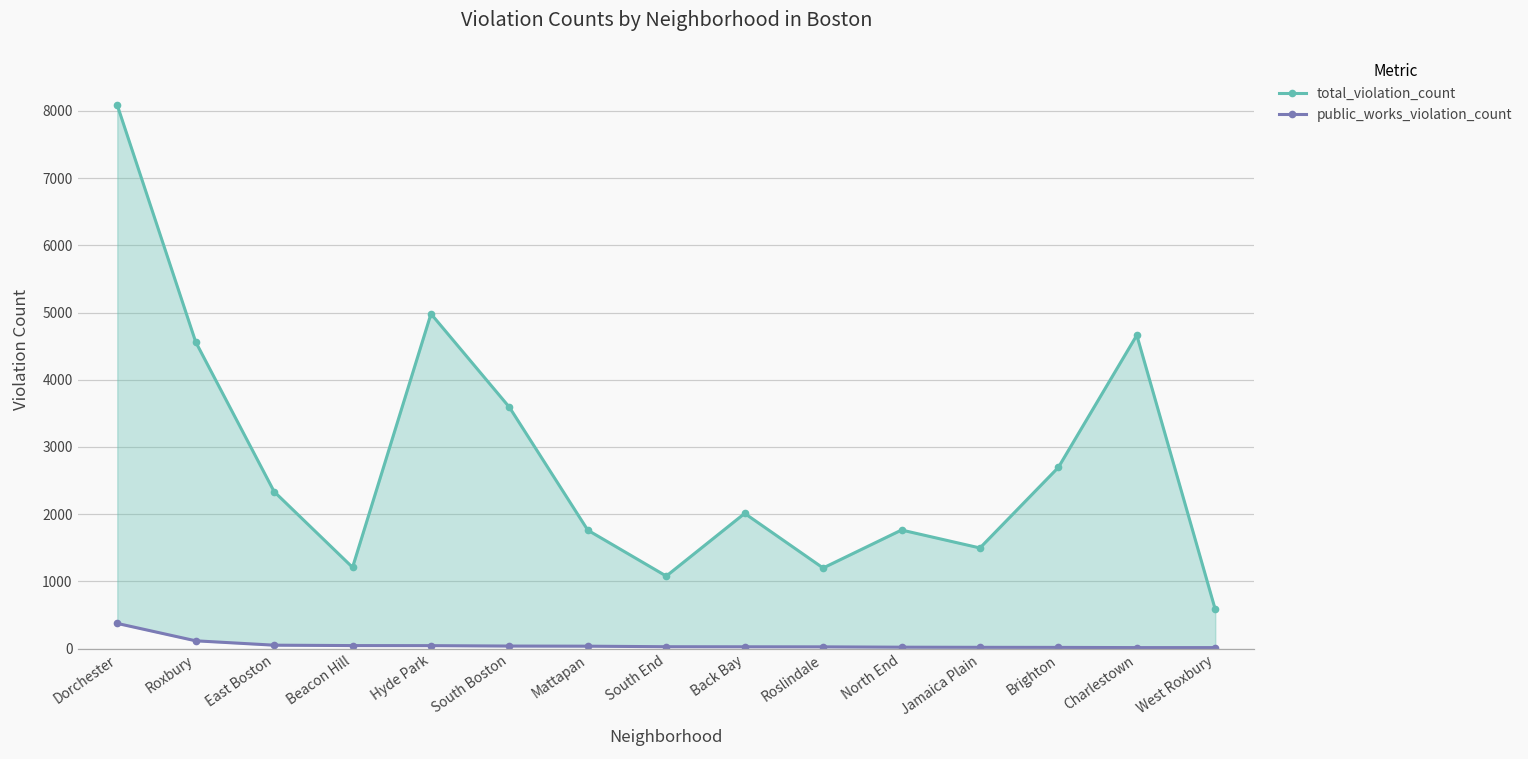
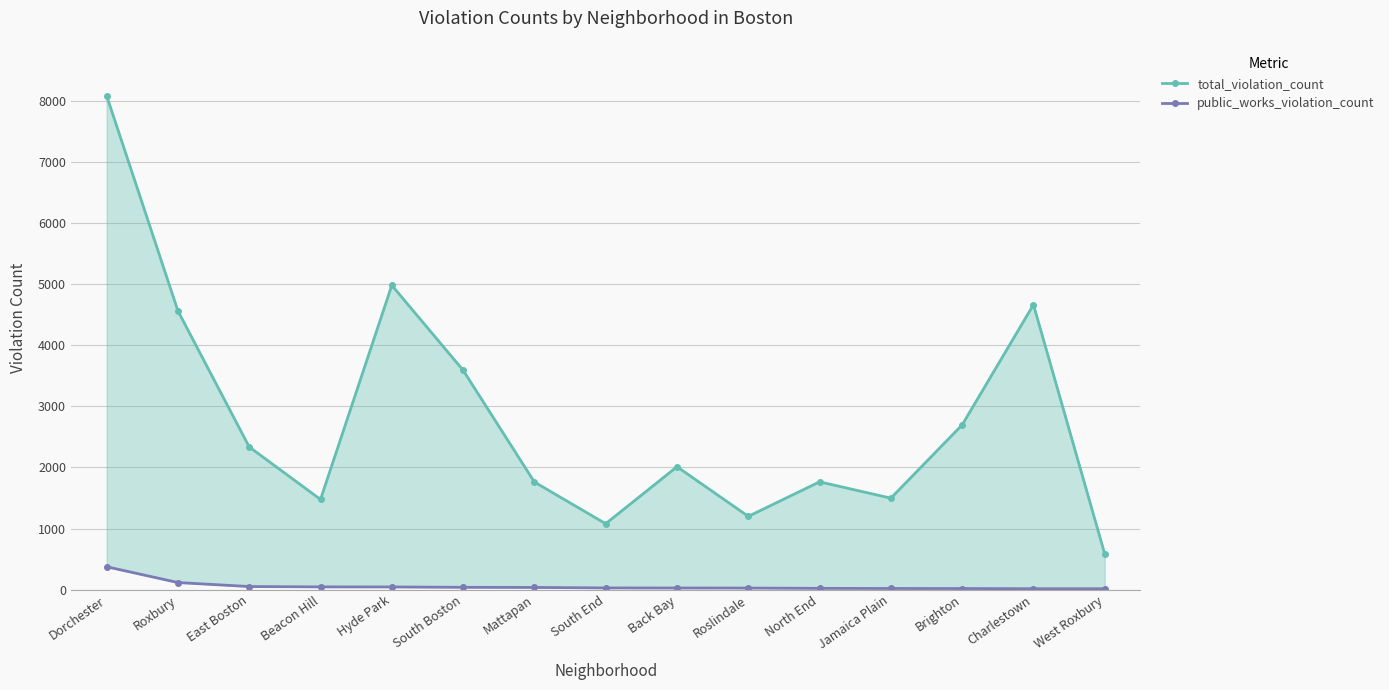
  {
    "total_violation_count": {
      "Dorchester": 8100,
      "Roxbury": 4600,
      "East Boston": 2300,
-     "Beacon Hill": 1200,
+     "Beacon Hill": 1500,
      "Hyde Park": 5000,
      "South Boston": 3600,
      "Mattapan": 1800,
      "South End": 1100,
      "Back Bay": 2000,
      "Roslindale": 1200,
      "North End": 1800,
      "Jamaica Plain": 1500,
      "Brighton": 2700,
      "Charlestown": 4700,
      "West Roxbury": 600
    },
    "public_works_violation_count": {
      "Dorchester": 400,
      "Roxbury": 100,
      "East Boston": 100,
      "Beacon Hill": 0,
      "Hyde Park": 0,
      "South Boston": 0,
      "Mattapan": 0,
      "South End": 0,
      "Back Bay": 0,
      "Roslindale": 0,
      "North End": 0,
      "Jamaica Plain": 0,
      "Brighton": 0,
      "Charlestown": 0,
      "West Roxbury": 0
    }
  }
